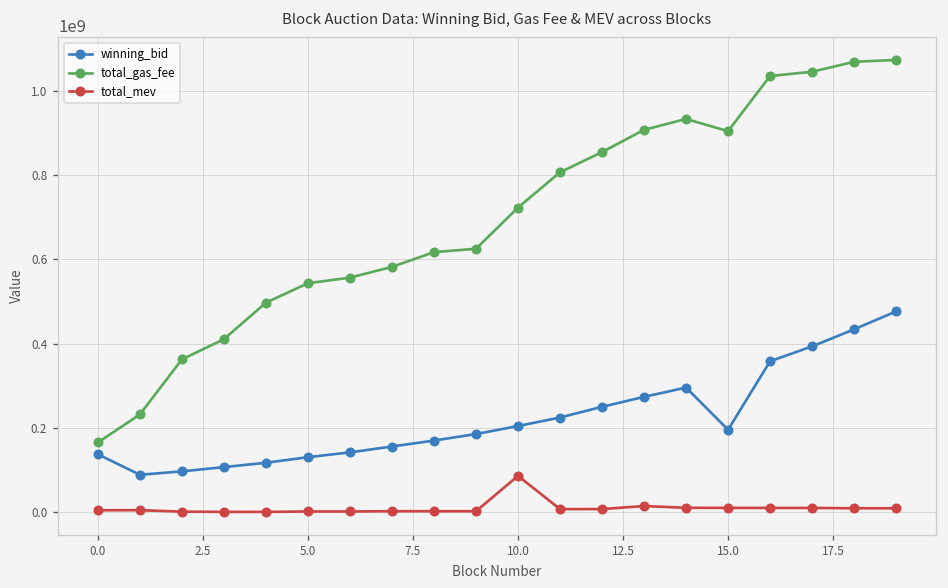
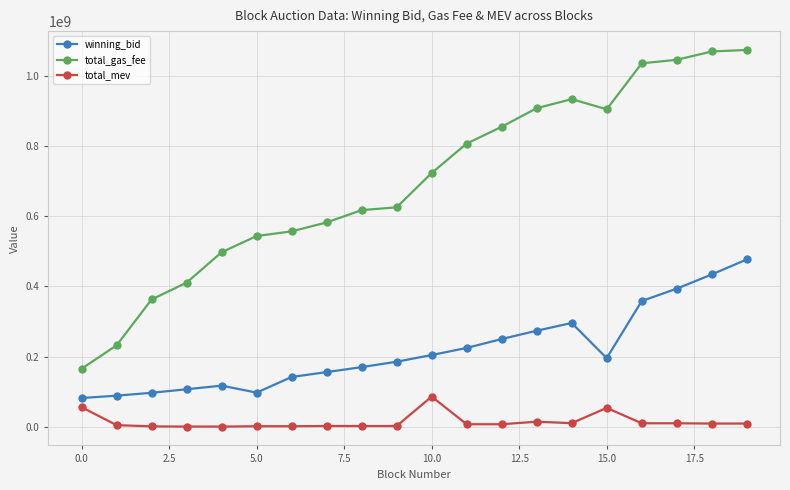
  {
    "winning_bid": {
-     "0.0": 140000000,
-     "5.0": 130000000,
+     "0.0": 80000000,
+     "5.0": 100000000,
      "10.0": 200000000,
      "15.0": 200000000
    },
    "total_gas_fee": {
      "0.0": 170000000,
      "5.0": 540000000,
      "10.0": 720000000,
      "15.0": 900000000
    },
    "total_mev": {
-     "0.0": 0,
+     "0.0": 60000000,
      "5.0": 0,
      "10.0": 90000000,
-     "15.0": 10000000
+     "15.0": 50000000
    }
  }
